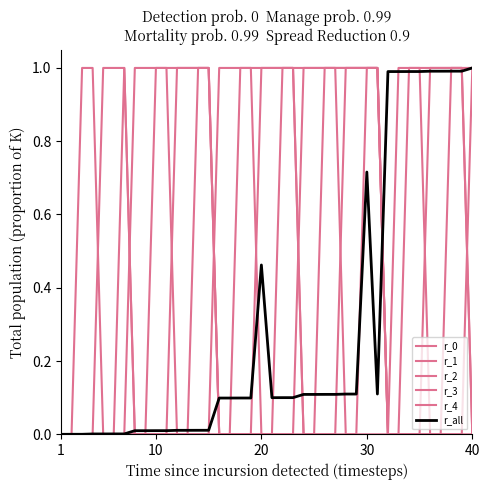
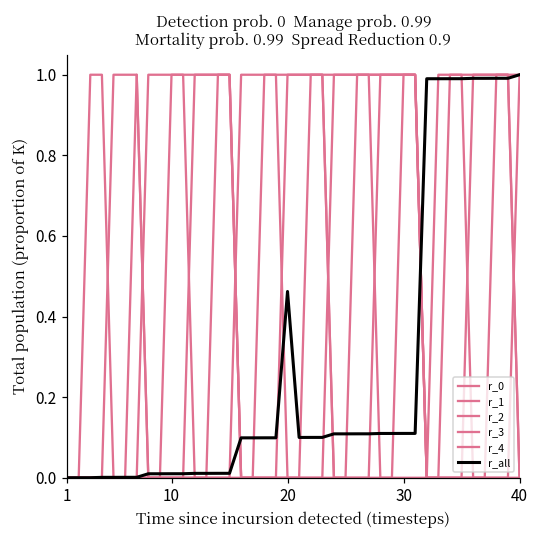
  {
    "r_all": {
      "10": 0.01,
      "20": 0.46,
-     "30": 0.72
+     "30": 0.11
    }
  }
